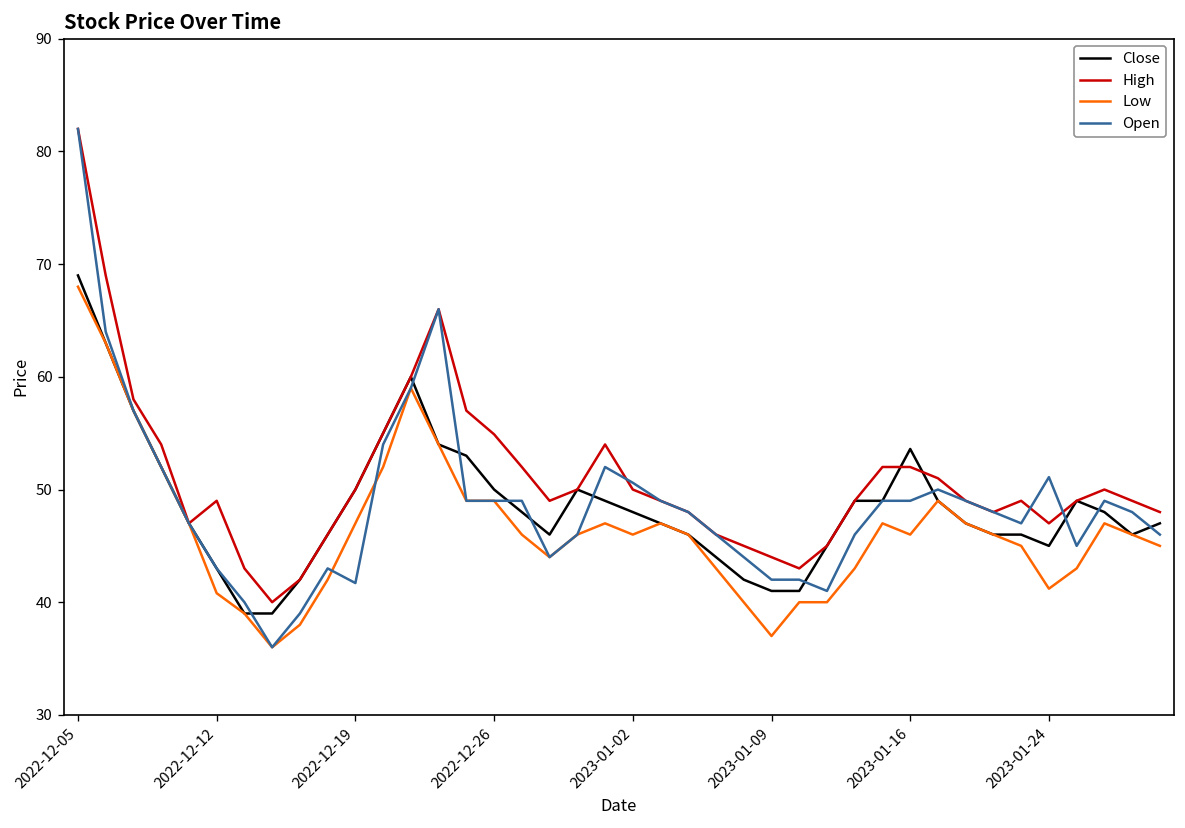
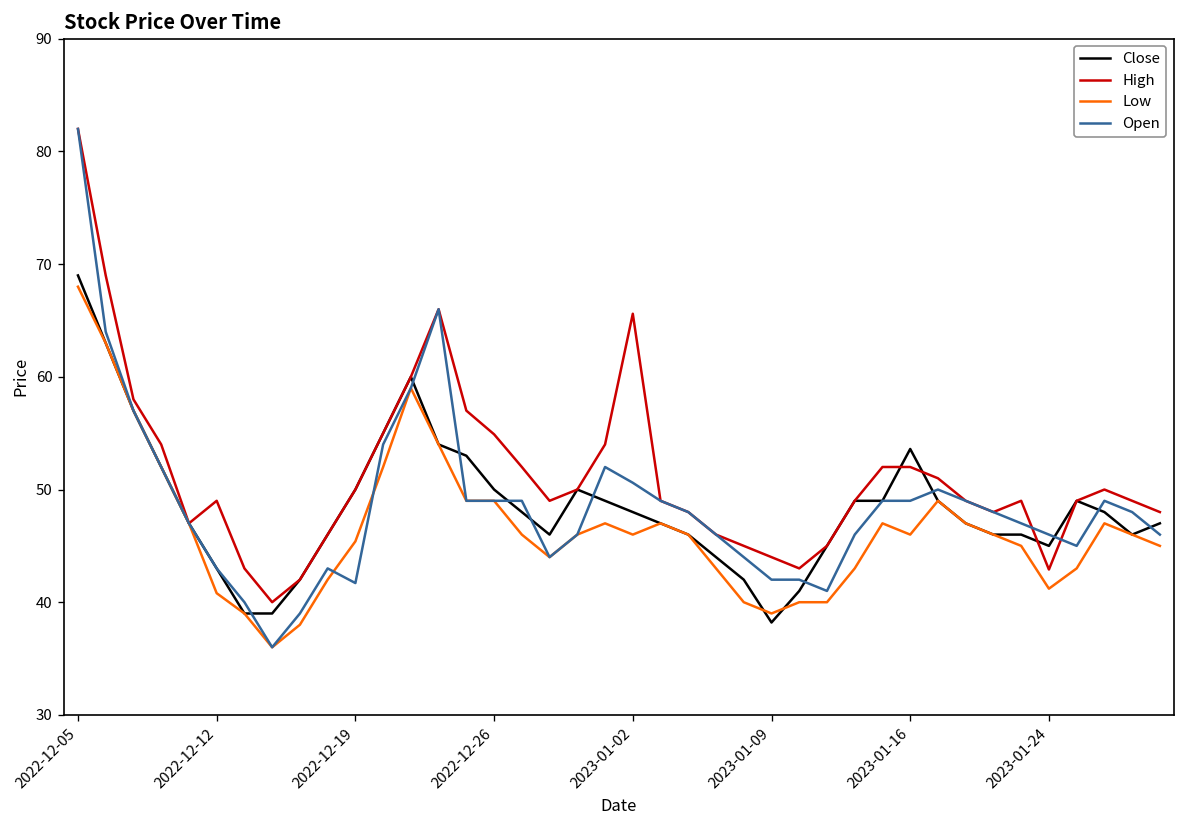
  {
    "Close": {
      "2022-12-05": 69,
      "2022-12-26": 50,
      "2023-01-02": 48,
-     "2023-01-09": 41,
+     "2023-01-09": 38,
      "2023-01-16": 54,
      "2023-01-24": 45
    },
    "High": {
      "2022-12-12": 49,
      "2022-12-26": 55,
-     "2023-01-02": 50,
+     "2023-01-02": 66,
      "2023-01-09": 44,
      "2023-01-16": 52,
-     "2023-01-24": 47
+     "2023-01-24": 43
    },
    "Low": {
      "2022-12-05": 68,
      "2022-12-12": 41,
-     "2022-12-19": 47,
+     "2022-12-19": 45,
      "2023-01-02": 46,
-     "2023-01-09": 37,
+     "2023-01-09": 39,
      "2023-01-16": 46,
      "2023-01-24": 41
    },
    "Open": {
      "2022-12-19": 42,
      "2023-01-02": 51,
      "2023-01-09": 42,
      "2023-01-16": 49,
-     "2023-01-24": 51
+     "2023-01-24": 46
    }
  }
